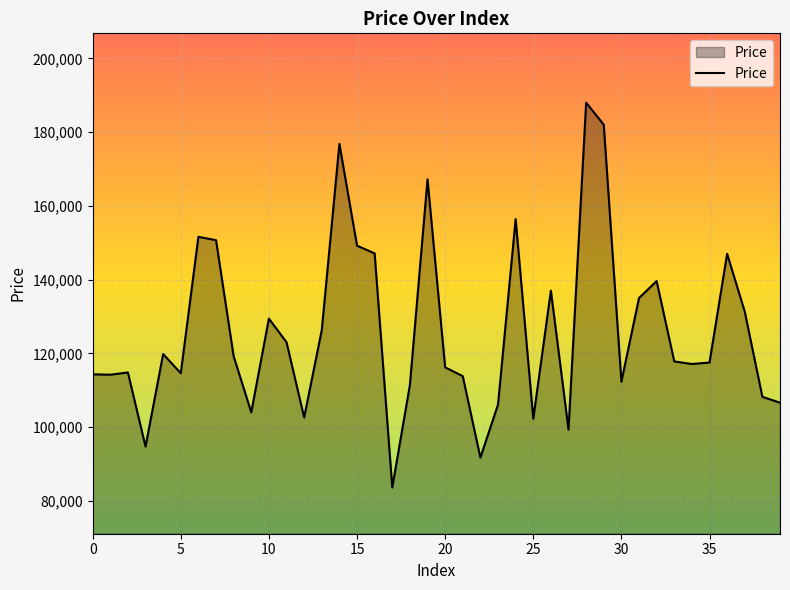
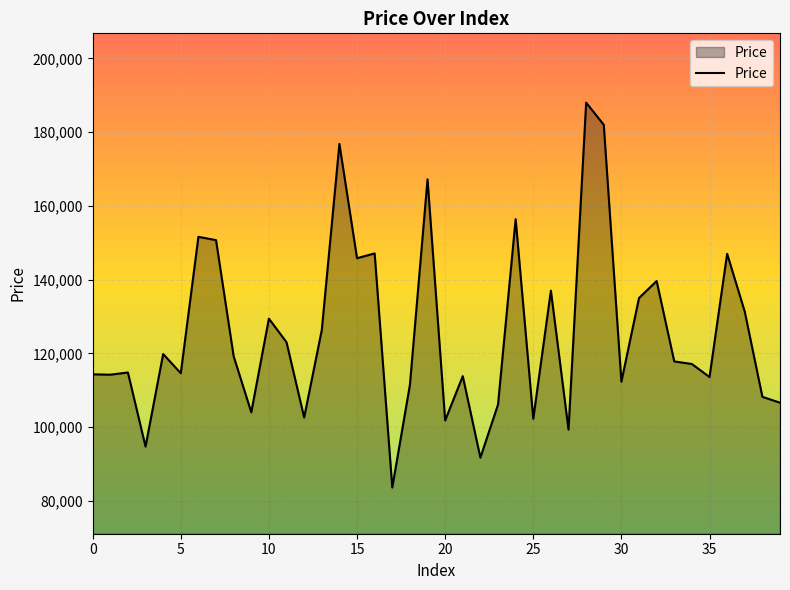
  {
    "0": "114,000",
    "5": "115,000",
    "10": "129,000",
-   "15": "149,000",
-   "20": "116,000",
+   "15": "146,000",
+   "20": "102,000",
    "25": "102,000",
    "30": "112,000",
-   "35": "118,000"
+   "35": "114,000"
  }
